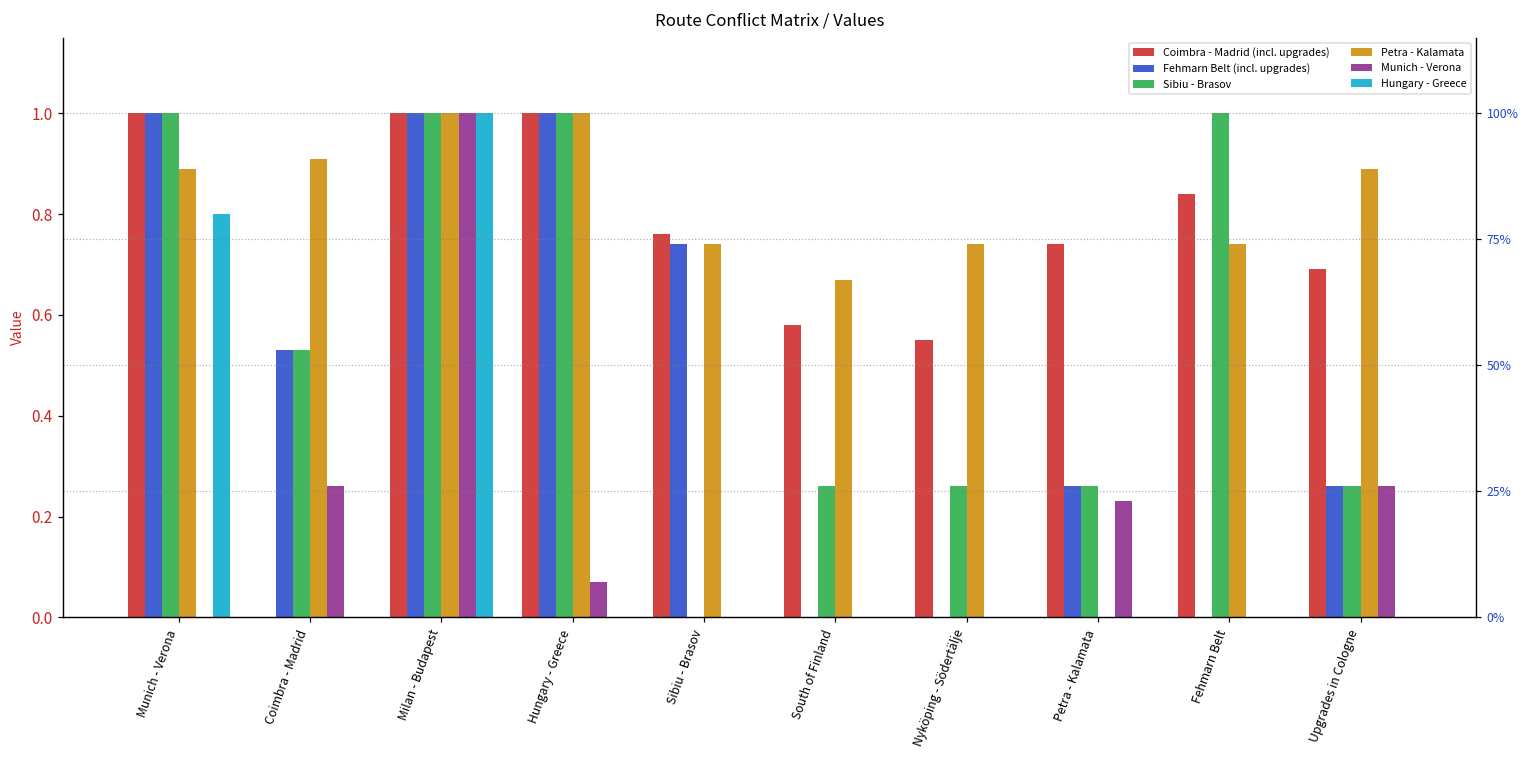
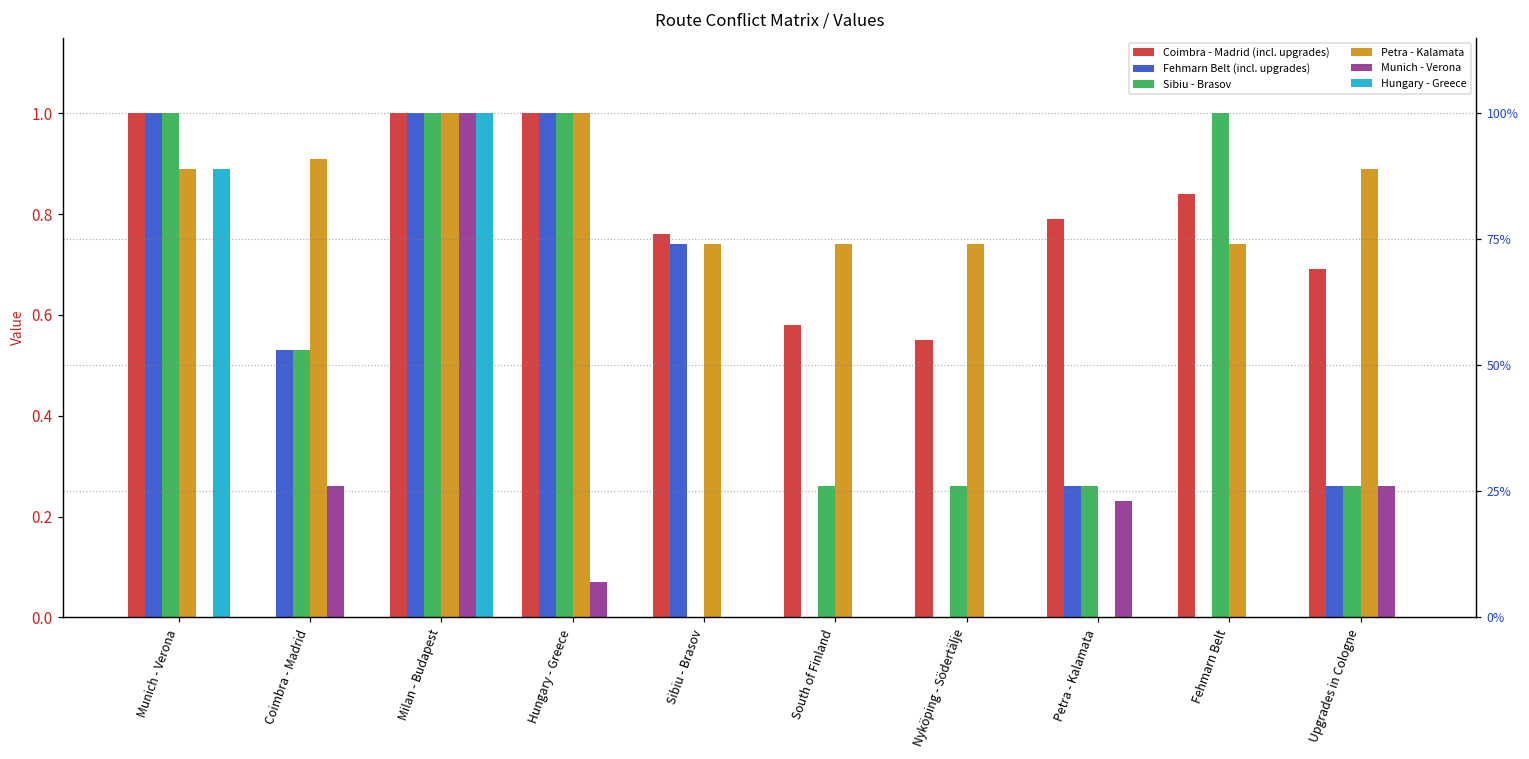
  {
    "Coimbra - Madrid (incl. upgrades)": {
      "Munich - Verona": 1.00,
      "Coimbra - Madrid": 0.00,
      "Milan - Budapest": 1.00,
      "Hungary - Greece": 1.00,
      "Sibiu - Brasov": 0.76,
      "South of Finland": 0.58,
      "Nyköping - Södertälje": 0.55,
-     "Petra - Kalamata": 0.74,
+     "Petra - Kalamata": 0.79,
      "Fehmarn Belt": 0.84,
      "Upgrades in Cologne": 0.69
    },
    "Fehmarn Belt (incl. upgrades)": {
      "Munich - Verona": 1.00,
      "Coimbra - Madrid": 0.53,
      "Milan - Budapest": 1.00,
      "Hungary - Greece": 1.00,
      "Sibiu - Brasov": 0.74,
      "South of Finland": 0.00,
      "Nyköping - Södertälje": 0.00,
      "Petra - Kalamata": 0.26,
      "Fehmarn Belt": 0.00,
      "Upgrades in Cologne": 0.26
    },
    "Sibiu - Brasov": {
      "Munich - Verona": 1.00,
      "Coimbra - Madrid": 0.53,
      "Milan - Budapest": 1.00,
      "Hungary - Greece": 1.00,
      "Sibiu - Brasov": 0.00,
      "South of Finland": 0.26,
      "Nyköping - Södertälje": 0.26,
      "Petra - Kalamata": 0.26,
      "Fehmarn Belt": 1.00,
      "Upgrades in Cologne": 0.26
    },
    "Petra - Kalamata": {
      "Munich - Verona": 0.89,
      "Coimbra - Madrid": 0.91,
      "Milan - Budapest": 1.00,
      "Hungary - Greece": 1.00,
      "Sibiu - Brasov": 0.74,
-     "South of Finland": 0.67,
+     "South of Finland": 0.74,
      "Nyköping - Södertälje": 0.74,
      "Petra - Kalamata": 0.00,
      "Fehmarn Belt": 0.74,
      "Upgrades in Cologne": 0.89
    },
    "Munich - Verona": {
      "Munich - Verona": 0.00,
      "Coimbra - Madrid": 0.26,
      "Milan - Budapest": 1.00,
      "Hungary - Greece": 0.07,
      "Sibiu - Brasov": 0.00,
      "South of Finland": 0.00,
      "Nyköping - Södertälje": 0.00,
      "Petra - Kalamata": 0.23,
      "Fehmarn Belt": 0.00,
      "Upgrades in Cologne": 0.26
    },
    "Hungary - Greece": {
-     "Munich - Verona": 0.80,
+     "Munich - Verona": 0.89,
      "Coimbra - Madrid": 0.00,
      "Milan - Budapest": 1.00,
      "Hungary - Greece": 0.00,
      "Sibiu - Brasov": 0.00,
      "South of Finland": 0.00,
      "Nyköping - Södertälje": 0.00,
      "Petra - Kalamata": 0.00,
      "Fehmarn Belt": 0.00,
      "Upgrades in Cologne": 0.00
    }
  }
